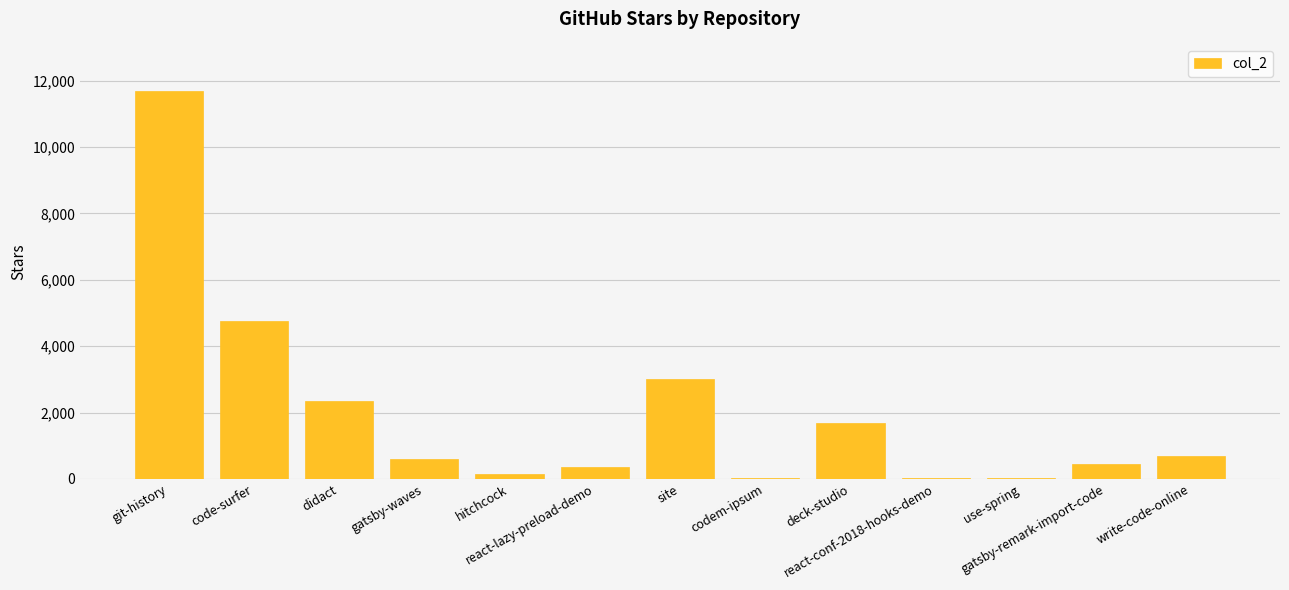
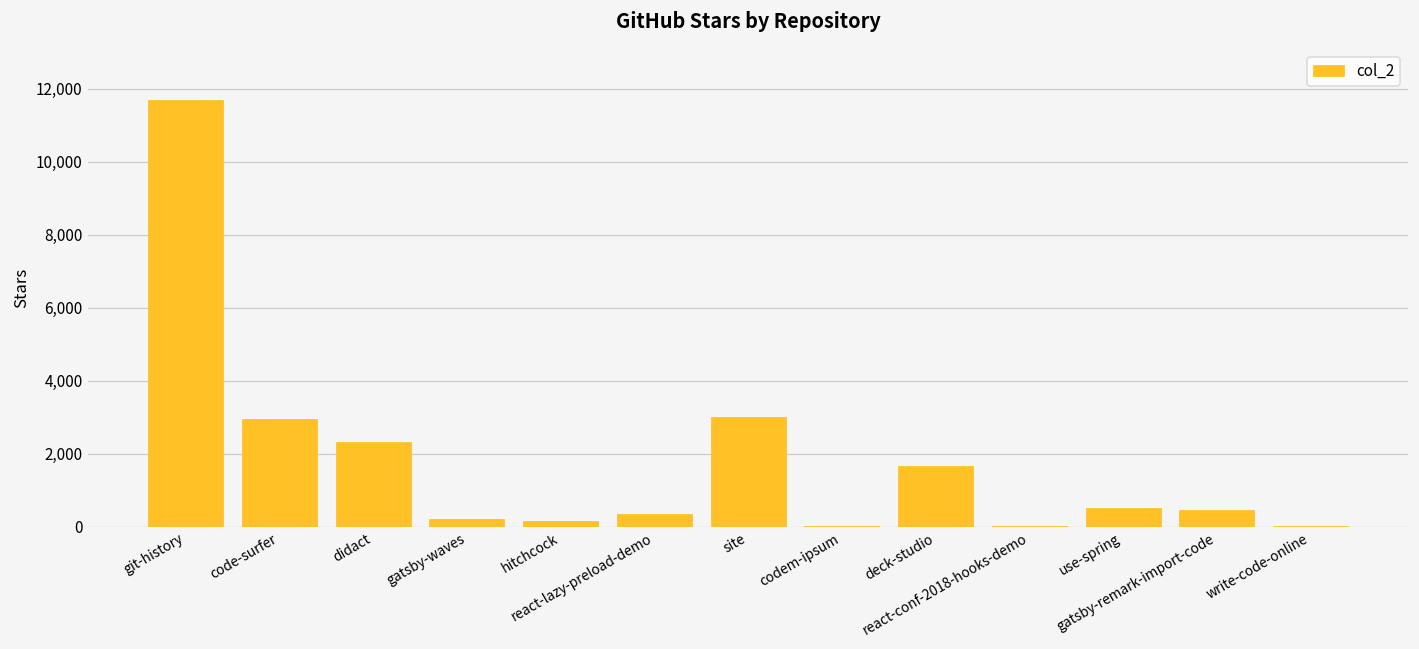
  {
    "git-history": "11,700",
-   "code-surfer": "4,800",
+   "code-surfer": "3,000",
    "didact": "2,300",
-   "gatsby-waves": "600",
+   "gatsby-waves": "200",
    "hitchcock": "200",
    "react-lazy-preload-demo": "300",
    "site": "3,000",
    "deck-studio": "1,700",
-   "use-spring": "0",
+   "use-spring": "500",
    "gatsby-remark-import-code": "500",
-   "write-code-online": "700"
+   "write-code-online": "0"
  }
